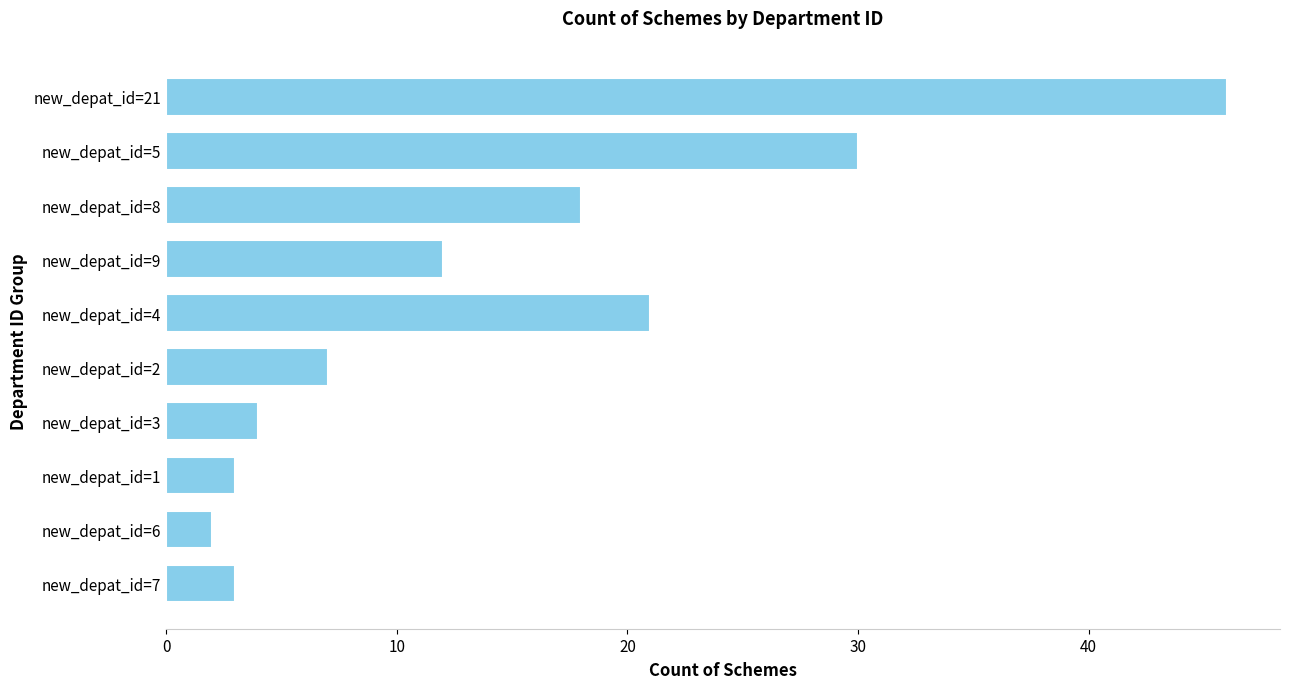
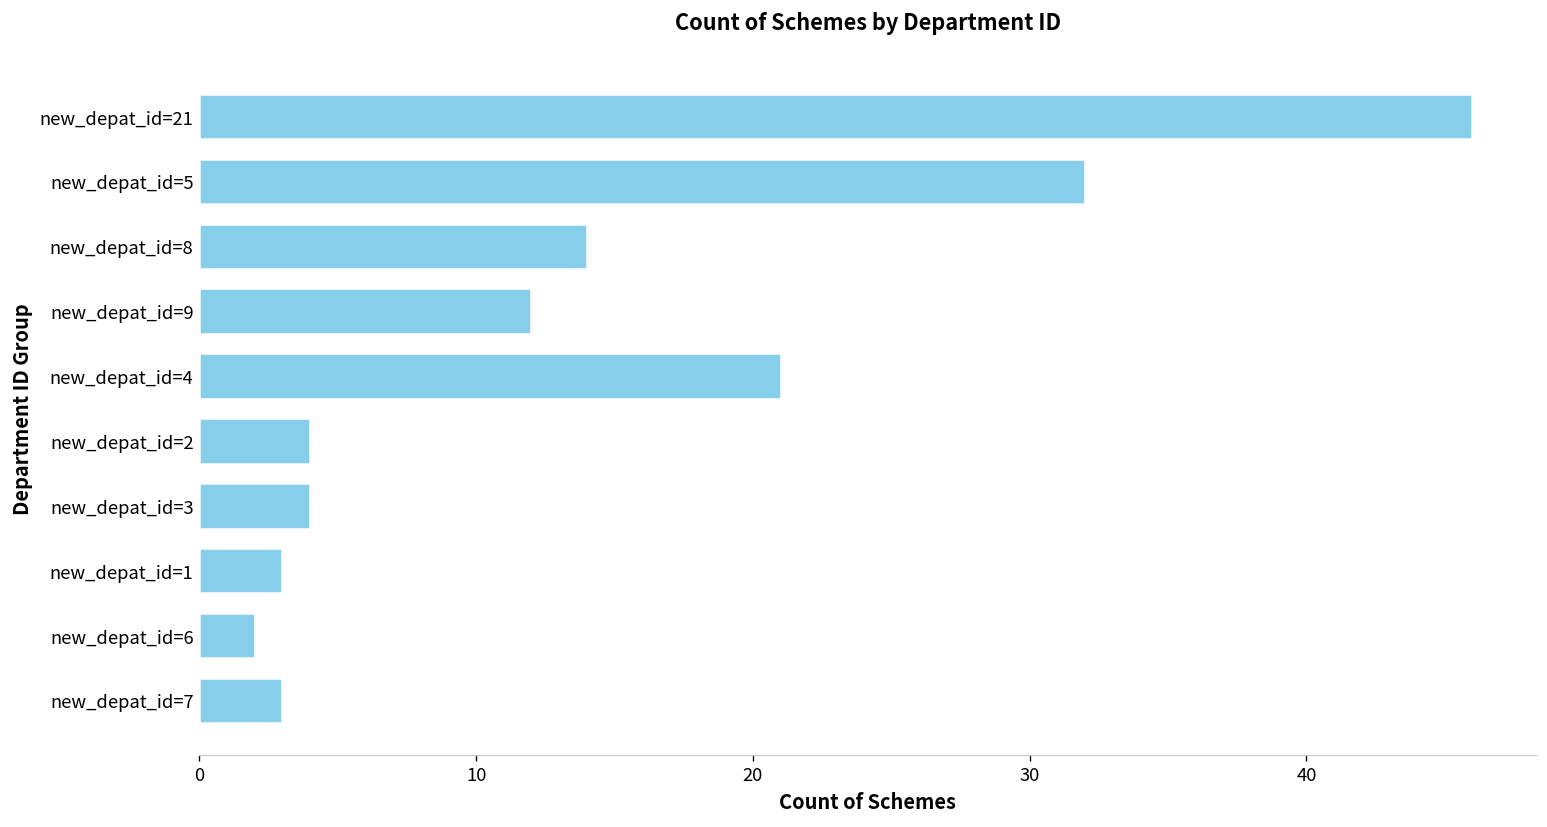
  {
    "new_depat_id=21": 46,
-   "new_depat_id=5": 30,
-   "new_depat_id=8": 18,
+   "new_depat_id=5": 32,
+   "new_depat_id=8": 14,
    "new_depat_id=9": 12,
    "new_depat_id=4": 21,
-   "new_depat_id=2": 7,
+   "new_depat_id=2": 4,
    "new_depat_id=3": 4,
    "new_depat_id=1": 3,
    "new_depat_id=6": 2,
    "new_depat_id=7": 3
  }
